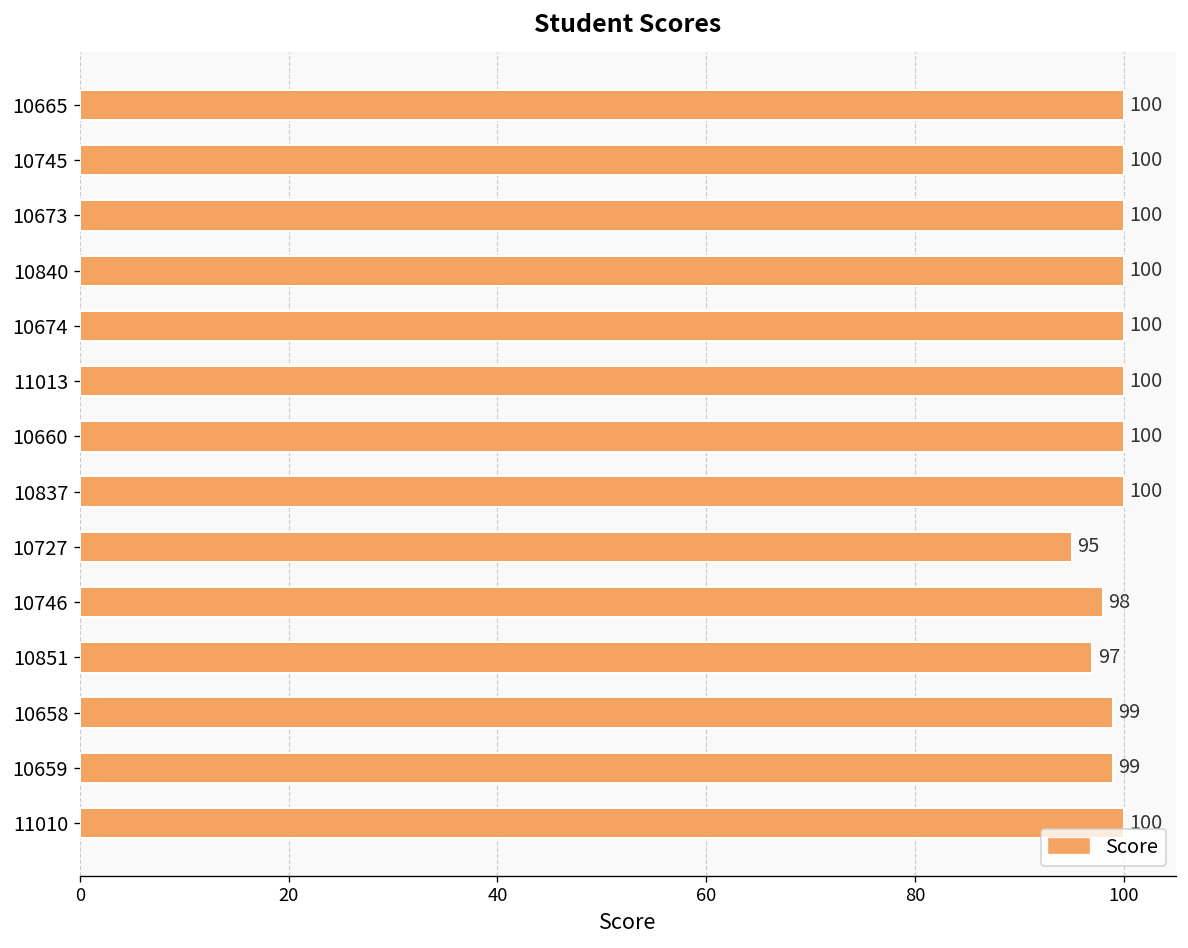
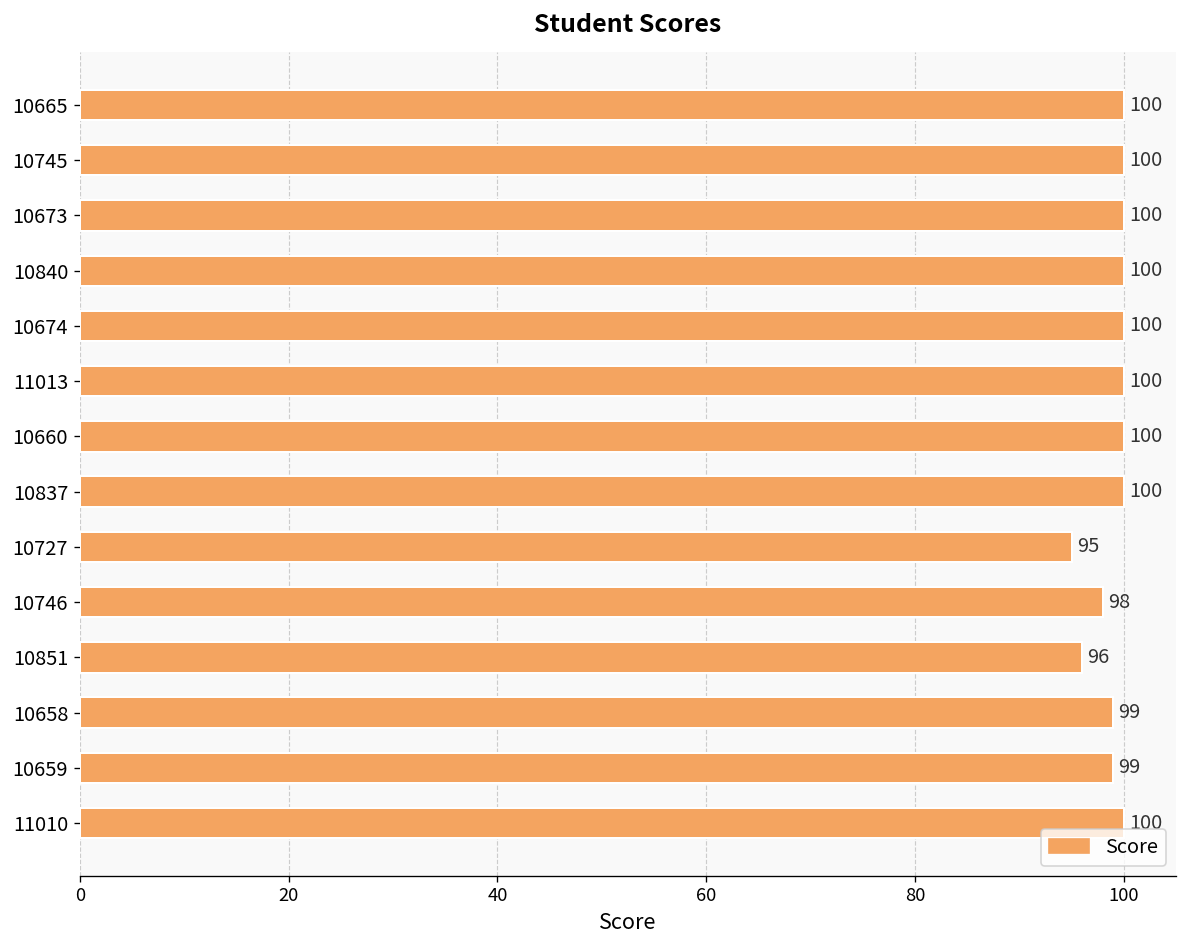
  {
    "10665": 100,
    "10745": 100,
    "10673": 100,
    "10840": 100,
    "10674": 100,
    "11013": 100,
    "10660": 100,
    "10837": 100,
    "10727": 95,
    "10746": 98,
-   "10851": 97,
+   "10851": 96,
    "10658": 99,
    "10659": 99
  }
